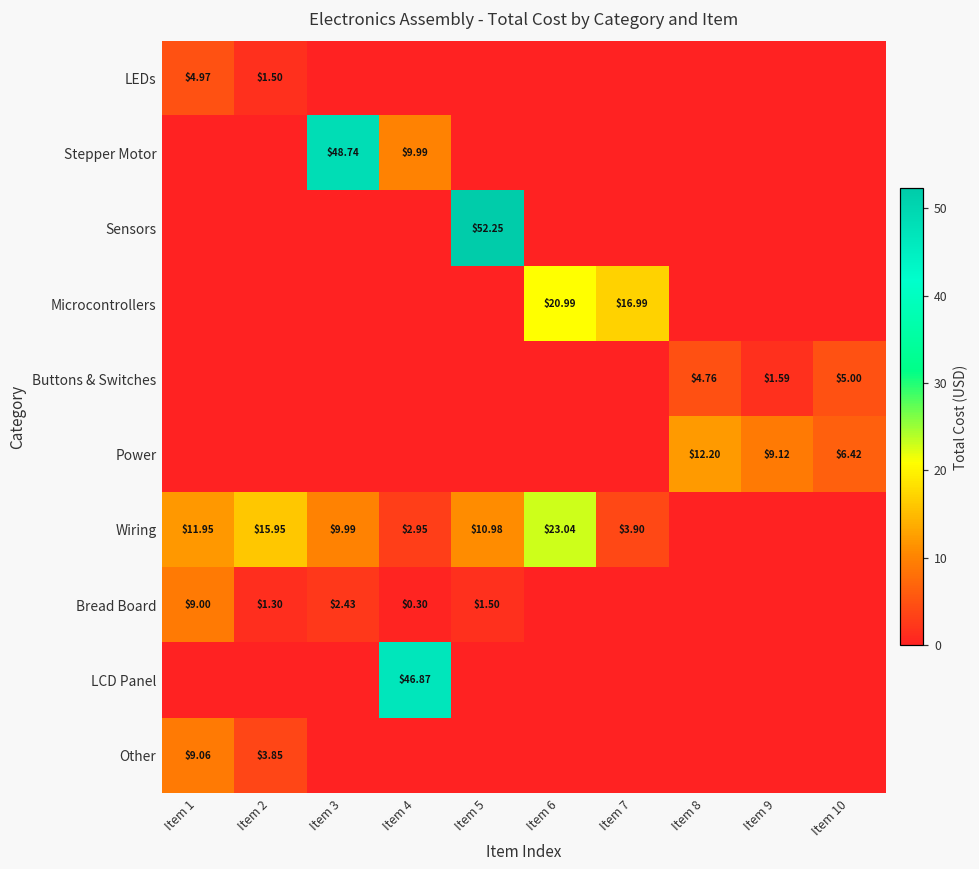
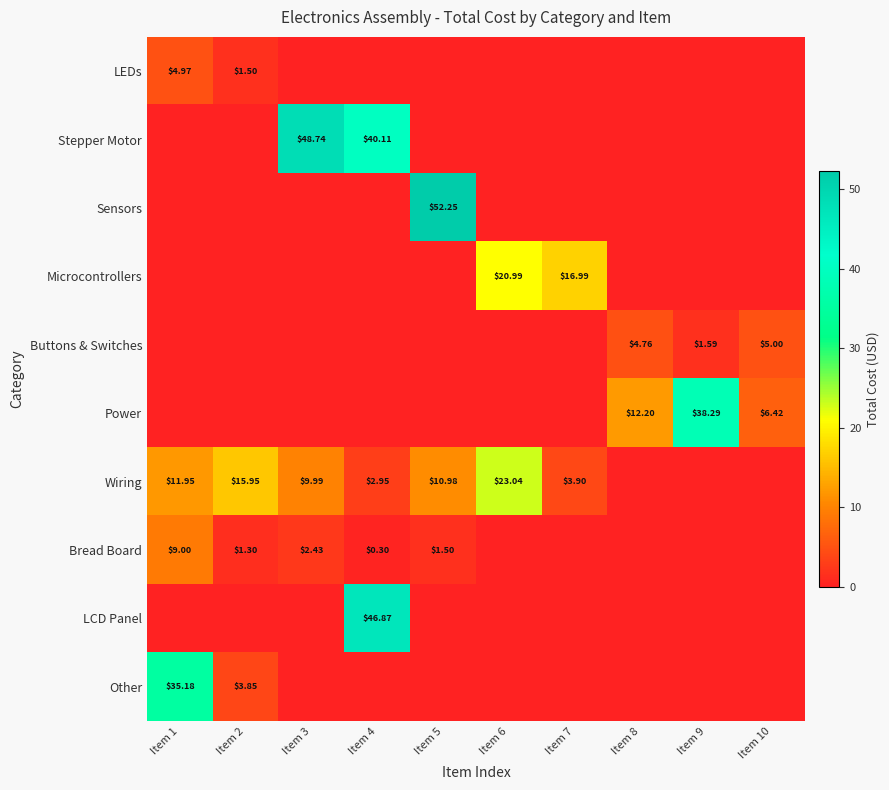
  {
    "LEDs": {
      "Item 1": "$4.97",
      "Item 2": "$1.50"
    },
    "Stepper Motor": {
      "Item 3": "$48.74",
-     "Item 4": "$9.99"
+     "Item 4": "$40.11"
    },
    "Sensors": {
      "Item 5": "$52.25"
    },
    "Microcontrollers": {
      "Item 6": "$20.99",
      "Item 7": "$16.99"
    },
    "Buttons & Switches": {
      "Item 8": "$4.76",
      "Item 9": "$1.59",
      "Item 10": "$5.00"
    },
    "Power": {
      "Item 8": "$12.20",
-     "Item 9": "$9.12",
+     "Item 9": "$38.29",
      "Item 10": "$6.42"
    },
    "Wiring": {
      "Item 1": "$11.95",
      "Item 2": "$15.95",
      "Item 3": "$9.99",
      "Item 4": "$2.95",
      "Item 5": "$10.98",
      "Item 6": "$23.04",
      "Item 7": "$3.90"
    },
    "Bread Board": {
      "Item 1": "$9.00",
      "Item 2": "$1.30",
      "Item 3": "$2.43",
      "Item 4": "$0.30",
      "Item 5": "$1.50"
    },
    "LCD Panel": {
      "Item 4": "$46.87"
    },
    "Other": {
-     "Item 1": "$9.06",
+     "Item 1": "$35.18",
      "Item 2": "$3.85"
    }
  }
